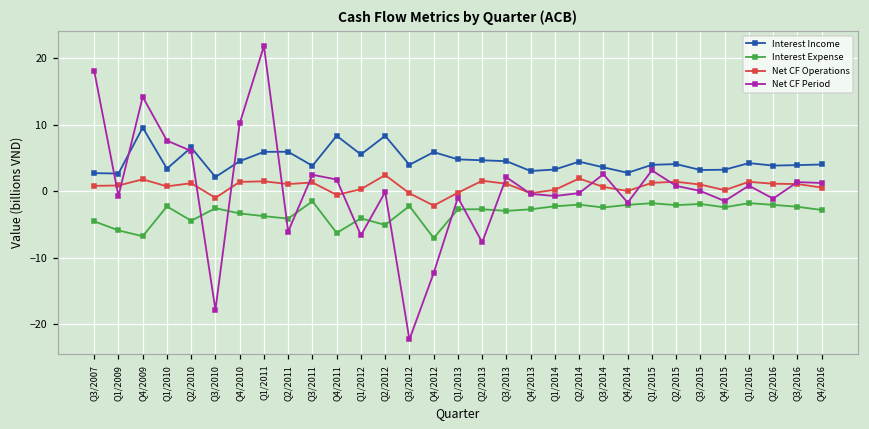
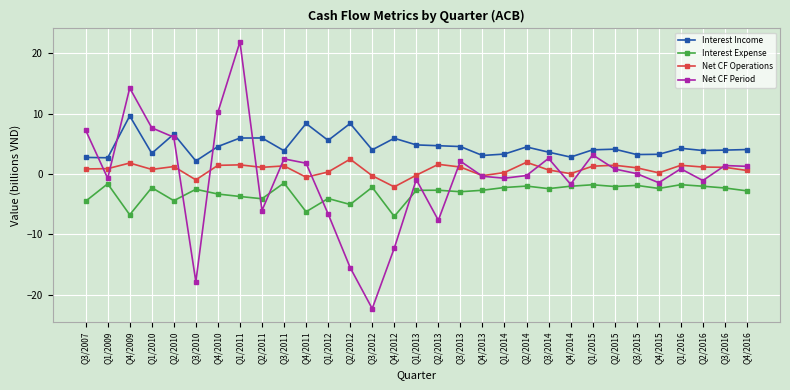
  {
    "Interest Income": {
      "Q3/2007": 3,
      "Q1/2009": 3,
      "Q4/2009": 10,
      "Q1/2010": 3,
      "Q2/2010": 7,
      "Q3/2010": 2,
      "Q4/2010": 5,
      "Q1/2011": 6,
      "Q2/2011": 6,
      "Q3/2011": 4,
      "Q4/2011": 8,
      "Q1/2012": 6,
      "Q2/2012": 8,
      "Q3/2012": 4,
      "Q4/2012": 6,
      "Q1/2013": 5,
      "Q2/2013": 5,
      "Q3/2013": 5,
      "Q4/2013": 3,
      "Q1/2014": 3,
      "Q2/2014": 4,
      "Q3/2014": 4,
      "Q4/2014": 3,
      "Q1/2015": 4,
      "Q2/2015": 4,
      "Q3/2015": 3,
      "Q4/2015": 3,
      "Q1/2016": 4,
      "Q2/2016": 4,
      "Q3/2016": 4,
      "Q4/2016": 4
    },
    "Interest Expense": {
      "Q3/2007": -5,
-     "Q1/2009": -6,
+     "Q1/2009": -2,
      "Q4/2009": -7,
      "Q1/2010": -2,
      "Q2/2010": -4,
      "Q3/2010": -3,
      "Q4/2010": -3,
      "Q1/2011": -4,
      "Q2/2011": -4,
      "Q3/2011": -2,
      "Q4/2011": -6,
      "Q1/2012": -4,
      "Q2/2012": -5,
      "Q3/2012": -2,
      "Q4/2012": -7,
      "Q1/2013": -3,
      "Q2/2013": -3,
      "Q3/2013": -3,
      "Q4/2013": -3,
      "Q1/2014": -2,
      "Q2/2014": -2,
      "Q3/2014": -2,
      "Q1/2015": -2,
      "Q2/2015": -2,
      "Q3/2015": -2,
      "Q4/2015": -2,
      "Q1/2016": -2,
      "Q2/2016": -2,
      "Q3/2016": -2,
      "Q4/2016": -3
    },
    "Net CF Operations": {
      "Q3/2007": 1,
      "Q1/2009": 1,
      "Q4/2009": 2,
      "Q1/2010": 1,
      "Q2/2010": 1,
      "Q3/2010": -1,
      "Q4/2010": 1,
      "Q1/2011": 1,
      "Q2/2011": 1,
      "Q3/2011": 1,
      "Q4/2011": -1,
      "Q1/2012": 0,
      "Q2/2012": 2,
      "Q3/2012": 0,
      "Q4/2012": -2,
      "Q1/2013": 0,
      "Q2/2013": 2,
      "Q3/2013": 1,
      "Q1/2014": 0,
      "Q2/2014": 2,
      "Q3/2014": 1,
      "Q4/2014": 0,
      "Q1/2015": 1,
      "Q2/2015": 1,
      "Q3/2015": 1,
      "Q4/2015": 0,
      "Q1/2016": 1,
      "Q2/2016": 1,
      "Q4/2016": 1
    },
    "Net CF Period": {
-     "Q3/2007": 18,
+     "Q3/2007": 7,
      "Q1/2009": -1,
      "Q4/2009": 14,
      "Q1/2010": 8,
      "Q2/2010": 6,
      "Q3/2010": -18,
      "Q4/2010": 10,
      "Q1/2011": 22,
      "Q2/2011": -6,
      "Q3/2011": 2,
      "Q4/2011": 2,
      "Q1/2012": -7,
-     "Q2/2012": 0,
+     "Q2/2012": -16,
      "Q3/2012": -22,
      "Q4/2012": -12,
      "Q1/2013": -1,
      "Q2/2013": -8,
      "Q3/2013": 2,
      "Q1/2014": -1,
      "Q2/2014": 0,
      "Q3/2014": 3,
      "Q1/2015": 3,
      "Q2/2015": 1,
      "Q3/2015": 0,
      "Q4/2015": -1,
      "Q1/2016": 1,
      "Q2/2016": -1,
      "Q4/2016": 1
    }
  }
